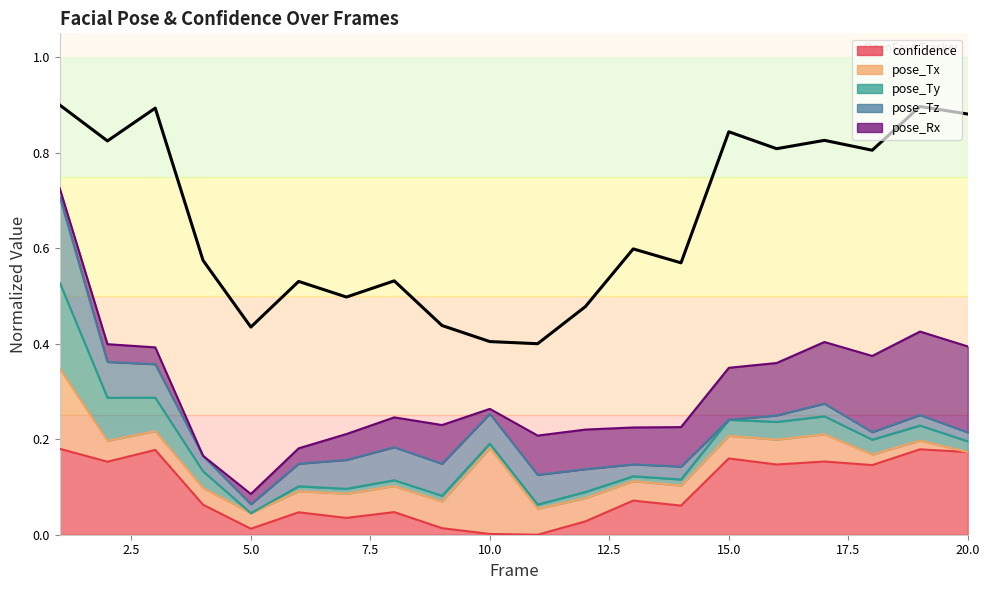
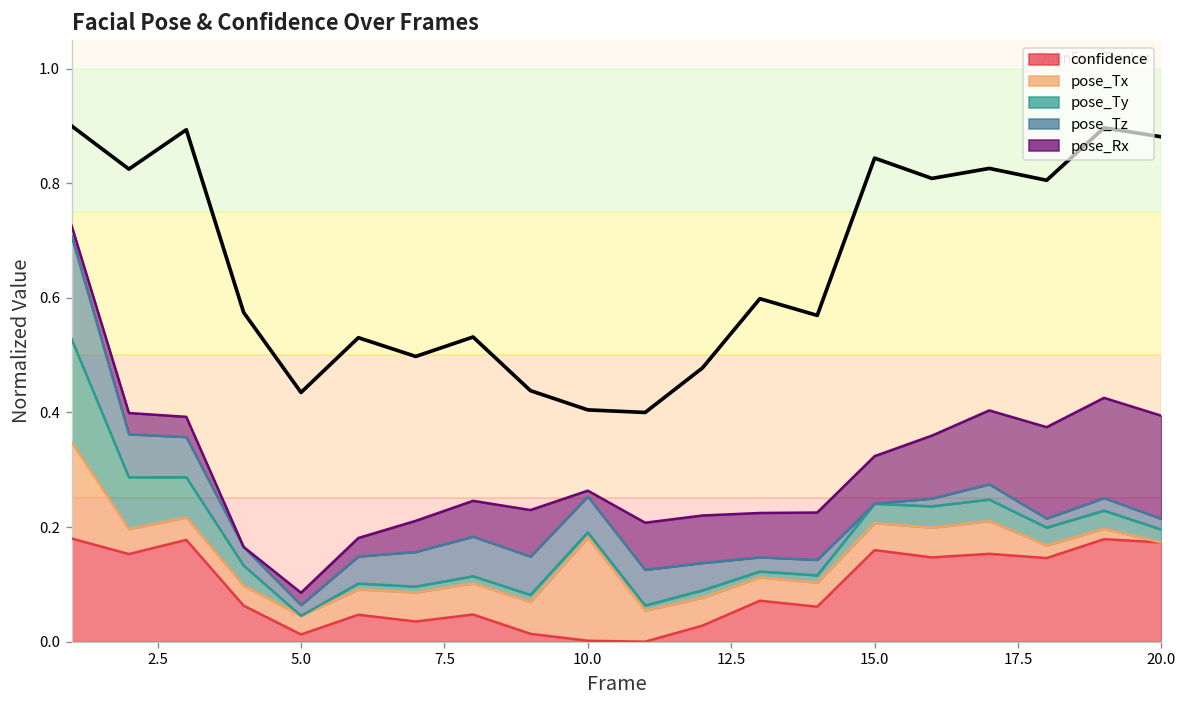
  {
    "confidence": {
      "5.0": 0.01,
      "10.0": 0.00,
      "15.0": 0.16
    },
    "pose_Tx": {
      "10.0": 0.18,
      "15.0": 0.05
    },
    "pose_Rx": {
      "5.0": 0.02,
      "10.0": 0.01,
-     "15.0": 0.11,
+     "15.0": 0.08,
      "20.0": 0.18
    }
  }
